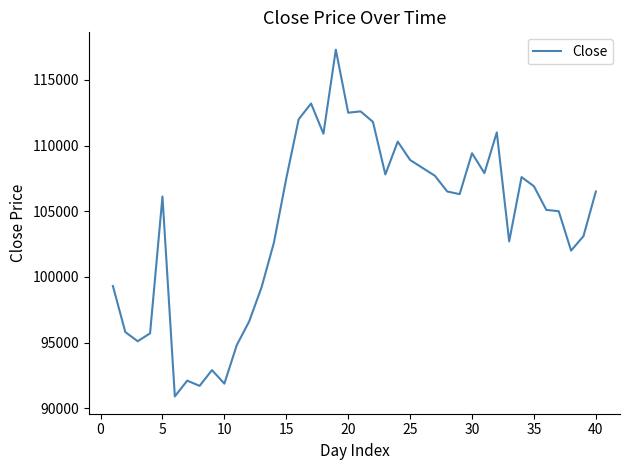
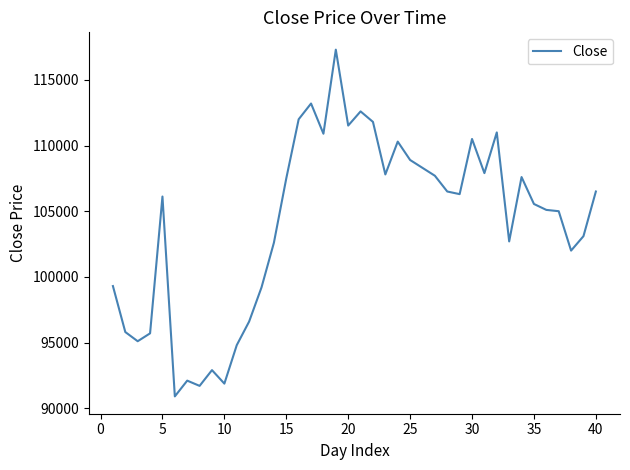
  {
    "5": 106100,
    "10": 91900,
    "15": 107500,
-   "20": 112500,
+   "20": 111500,
    "25": 108900,
-   "30": 109400,
-   "35": 106900,
+   "30": 110500,
+   "35": 105600,
    "40": 106500
  }
